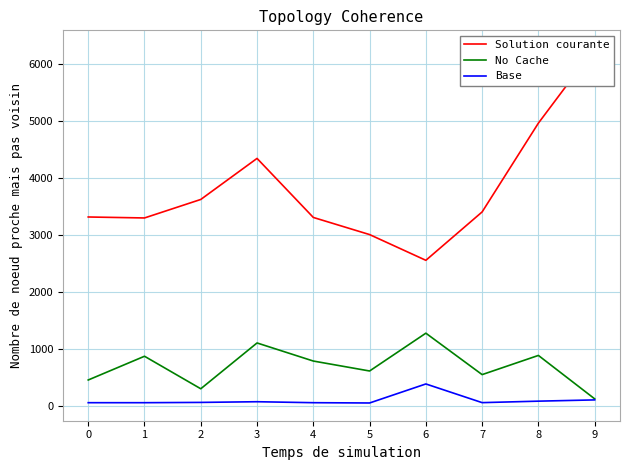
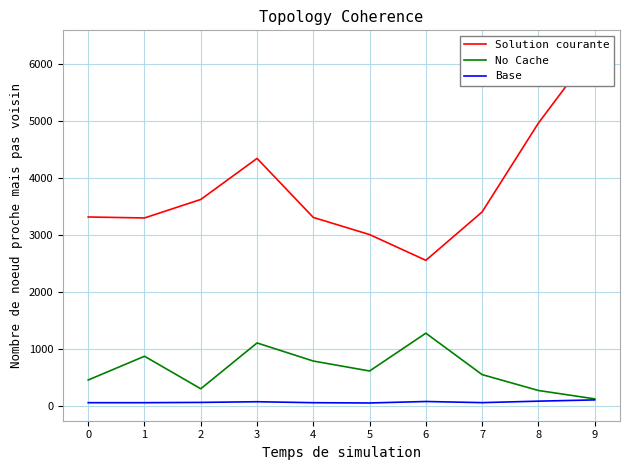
  {
    "Solution courante": {
      "0": 3300,
      "1": 3300,
      "2": 3600,
      "3": 4300,
      "4": 3300,
      "5": 3000,
      "6": 2600,
      "7": 3400,
      "8": 5000
    },
    "No Cache": {
      "0": 500,
      "1": 900,
      "2": 300,
      "3": 1100,
      "4": 800,
      "5": 600,
      "6": 1300,
      "7": 500,
-     "8": 900
+     "8": 300
    },
    "Base": {
      "0": 100,
      "1": 100,
      "2": 100,
      "3": 100,
      "4": 100,
      "5": 100,
-     "6": 400,
+     "6": 100,
      "7": 100,
      "8": 100
    }
  }
